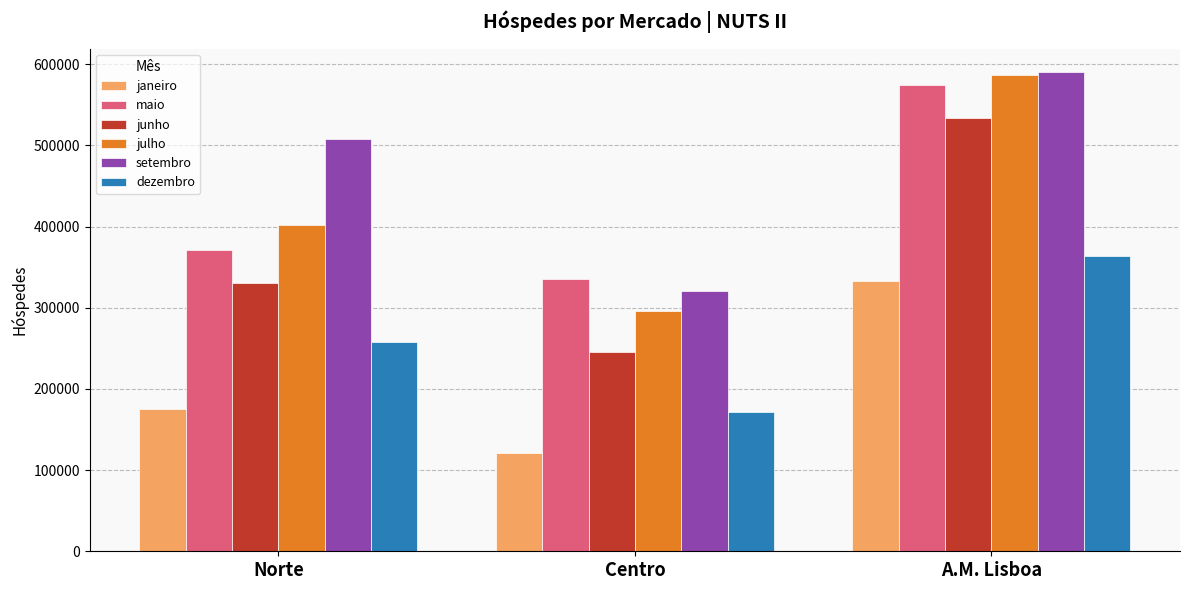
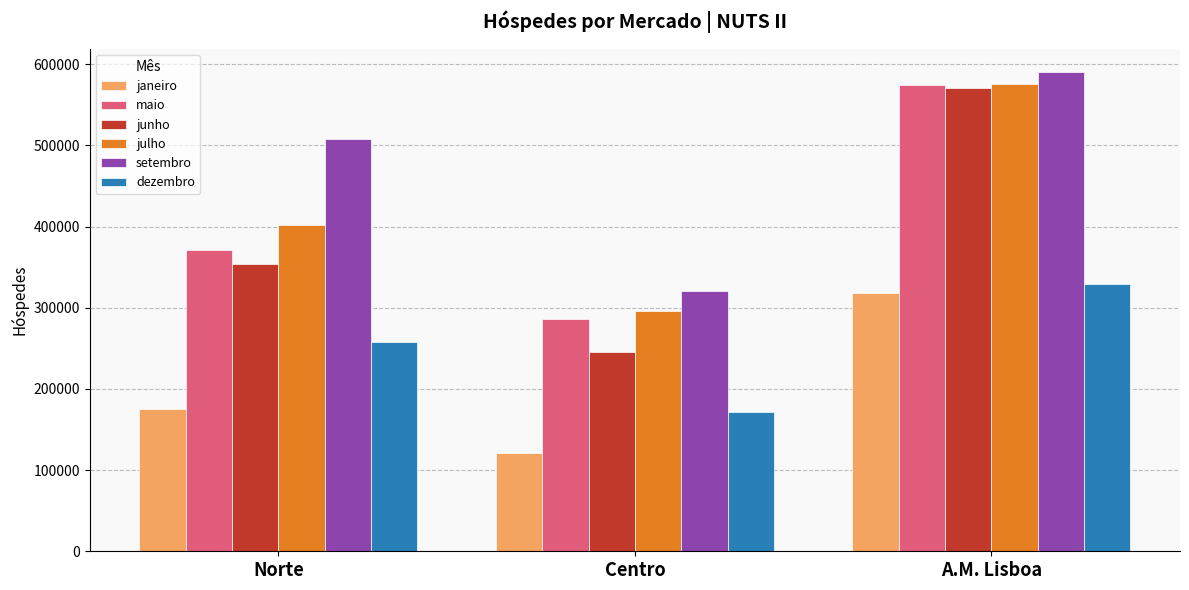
  {
    "janeiro": {
      "Norte": 180000,
      "Centro": 120000,
-     "A.M. Lisboa": 330000
+     "A.M. Lisboa": 320000
    },
    "maio": {
      "Norte": 370000,
-     "Centro": 340000,
+     "Centro": 290000,
      "A.M. Lisboa": 570000
    },
    "junho": {
-     "Norte": 330000,
+     "Norte": 350000,
      "Centro": 250000,
-     "A.M. Lisboa": 530000
+     "A.M. Lisboa": 570000
    },
    "julho": {
      "Norte": 400000,
      "Centro": 300000,
-     "A.M. Lisboa": 590000
+     "A.M. Lisboa": 580000
    },
    "setembro": {
      "Norte": 510000,
      "Centro": 320000,
      "A.M. Lisboa": 590000
    },
    "dezembro": {
      "Norte": 260000,
      "Centro": 170000,
-     "A.M. Lisboa": 360000
+     "A.M. Lisboa": 330000
    }
  }
